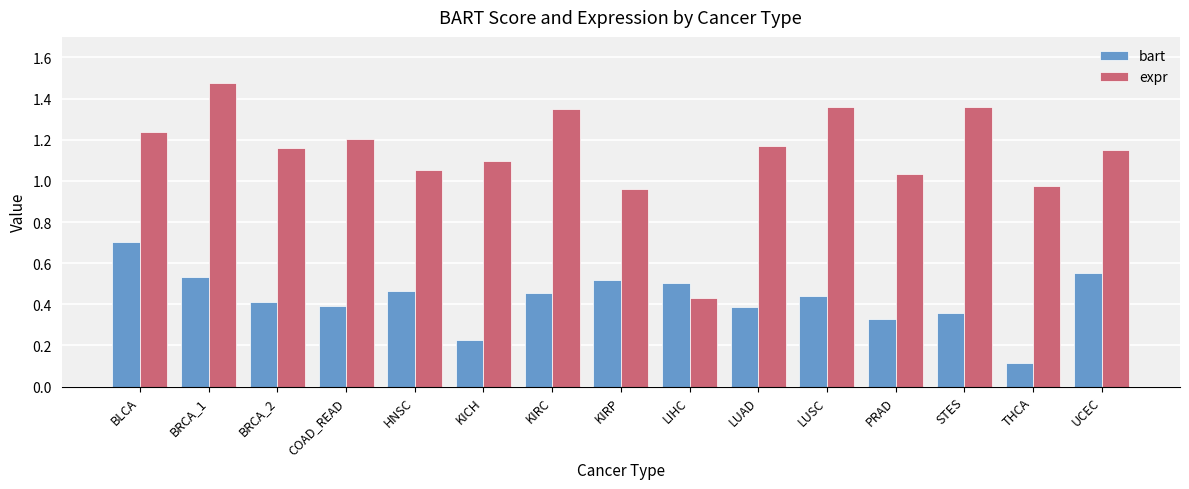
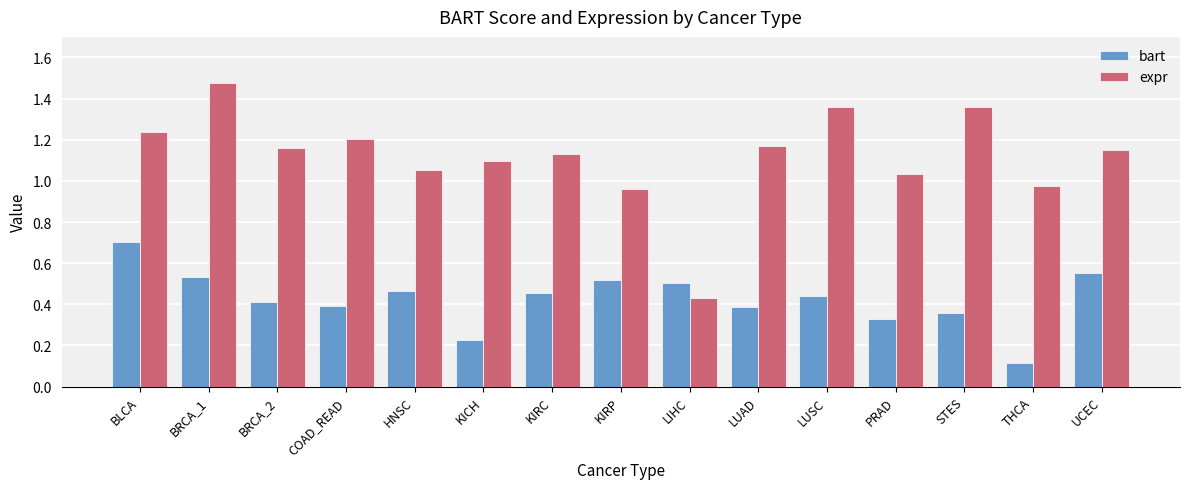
  {
    "bart": {
      "BLCA": 0.70,
      "BRCA_1": 0.53,
      "BRCA_2": 0.41,
      "COAD_READ": 0.39,
      "HNSC": 0.46,
      "KICH": 0.23,
      "KIRC": 0.45,
      "KIRP": 0.52,
      "LIHC": 0.51,
      "LUAD": 0.39,
      "LUSC": 0.44,
      "PRAD": 0.33,
      "STES": 0.36,
      "THCA": 0.11,
      "UCEC": 0.55
    },
    "expr": {
      "BLCA": 1.24,
      "BRCA_1": 1.47,
      "BRCA_2": 1.16,
      "COAD_READ": 1.21,
      "HNSC": 1.05,
      "KICH": 1.10,
-     "KIRC": 1.35,
+     "KIRC": 1.13,
      "KIRP": 0.96,
      "LIHC": 0.43,
      "LUAD": 1.17,
      "LUSC": 1.36,
      "PRAD": 1.03,
      "STES": 1.36,
      "THCA": 0.98,
      "UCEC": 1.15
    }
  }
